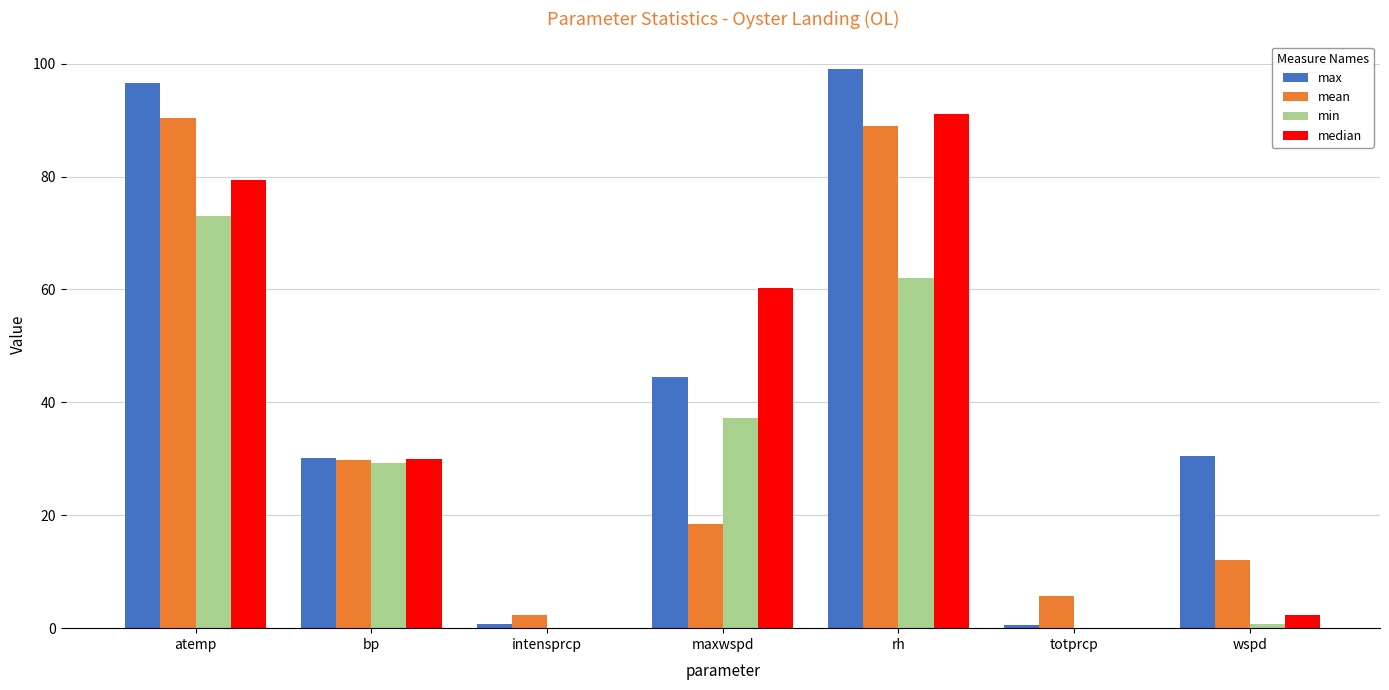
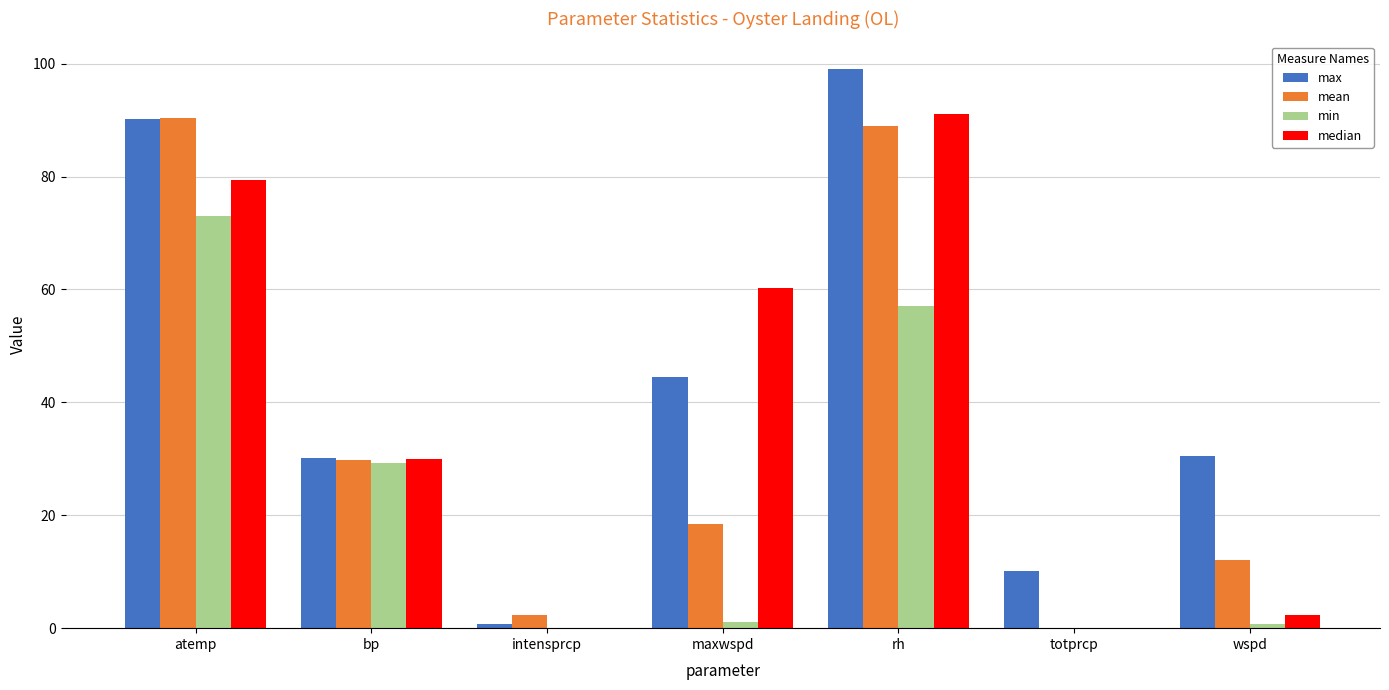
  {
    "max": {
-     "atemp": 97,
+     "atemp": 90,
      "bp": 30,
      "intensprcp": 1,
      "maxwspd": 45,
      "rh": 99,
-     "totprcp": 1,
+     "totprcp": 10,
      "wspd": 30
    },
    "mean": {
      "atemp": 90,
      "bp": 30,
      "intensprcp": 2,
      "maxwspd": 18,
      "rh": 89,
-     "totprcp": 6,
+     "totprcp": 0,
      "wspd": 12
    },
    "min": {
      "atemp": 73,
      "bp": 29,
      "intensprcp": 0,
-     "maxwspd": 37,
-     "rh": 62,
+     "maxwspd": 1,
+     "rh": 57,
      "totprcp": 0,
      "wspd": 1
    },
    "median": {
      "atemp": 79,
      "bp": 30,
      "intensprcp": 0,
      "maxwspd": 60,
      "rh": 91,
      "totprcp": 0,
      "wspd": 2
    }
  }
